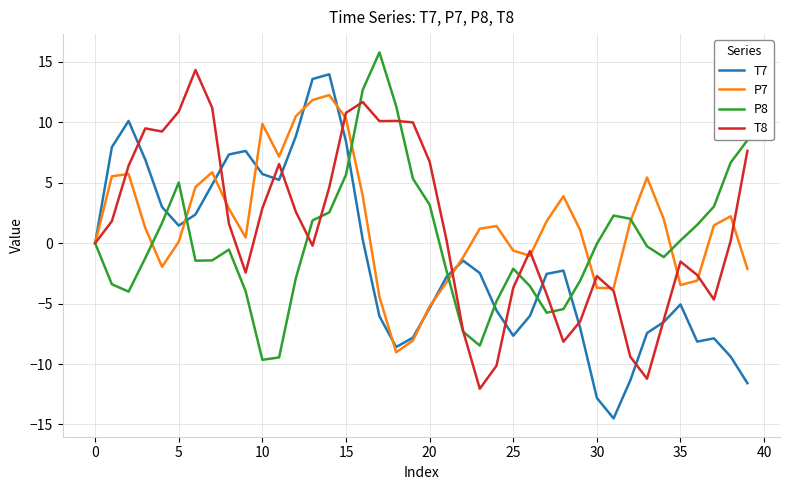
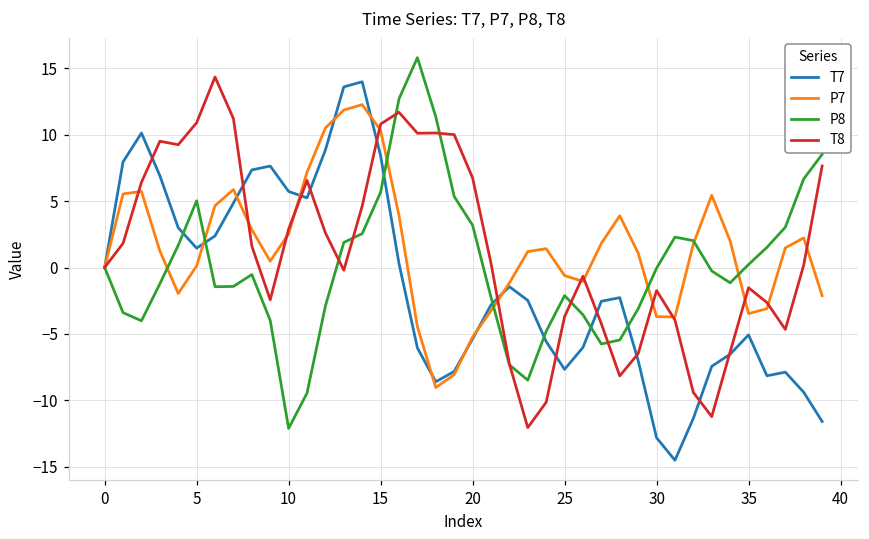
  {
    "T7": {
      "5": 1.5,
      "10": 5.7,
      "15": 8.4,
      "25": -7.7,
      "30": -12.8,
      "35": -5.1
    },
    "P7": {
      "5": 0.1,
-     "10": 9.9,
+     "10": 2.5,
      "15": 10.3,
      "25": -0.6,
      "30": -3.7,
      "35": -3.5
    },
    "P8": {
      "5": 5.0,
-     "10": -9.7,
+     "10": -12.1,
      "15": 5.7,
      "20": 3.2,
      "25": -2.1,
      "30": -0.1,
      "35": 0.2
    },
    "T8": {
      "5": 10.9,
      "10": 2.9,
      "15": 10.8,
      "20": 6.7,
      "25": -3.7,
-     "30": -2.7,
+     "30": -1.7,
      "35": -1.5
    }
  }
